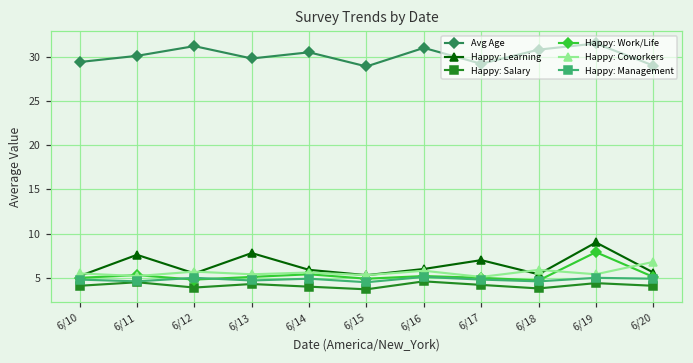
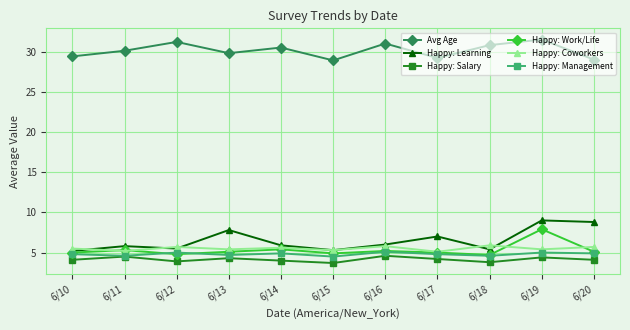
  {
    "Happy: Learning": {
-     "6/11": 8,
+     "6/11": 6,
      "6/13": 8,
      "6/17": 7,
      "6/18": 5,
      "6/19": 9,
-     "6/20": 6
+     "6/20": 9
    },
    "Happy: Work/Life": {
      "6/15": 5,
      "6/19": 8
    },
    "Happy: Coworkers": {
      "6/18": 6,
      "6/19": 5,
-     "6/20": 7
+     "6/20": 6
    }
  }
